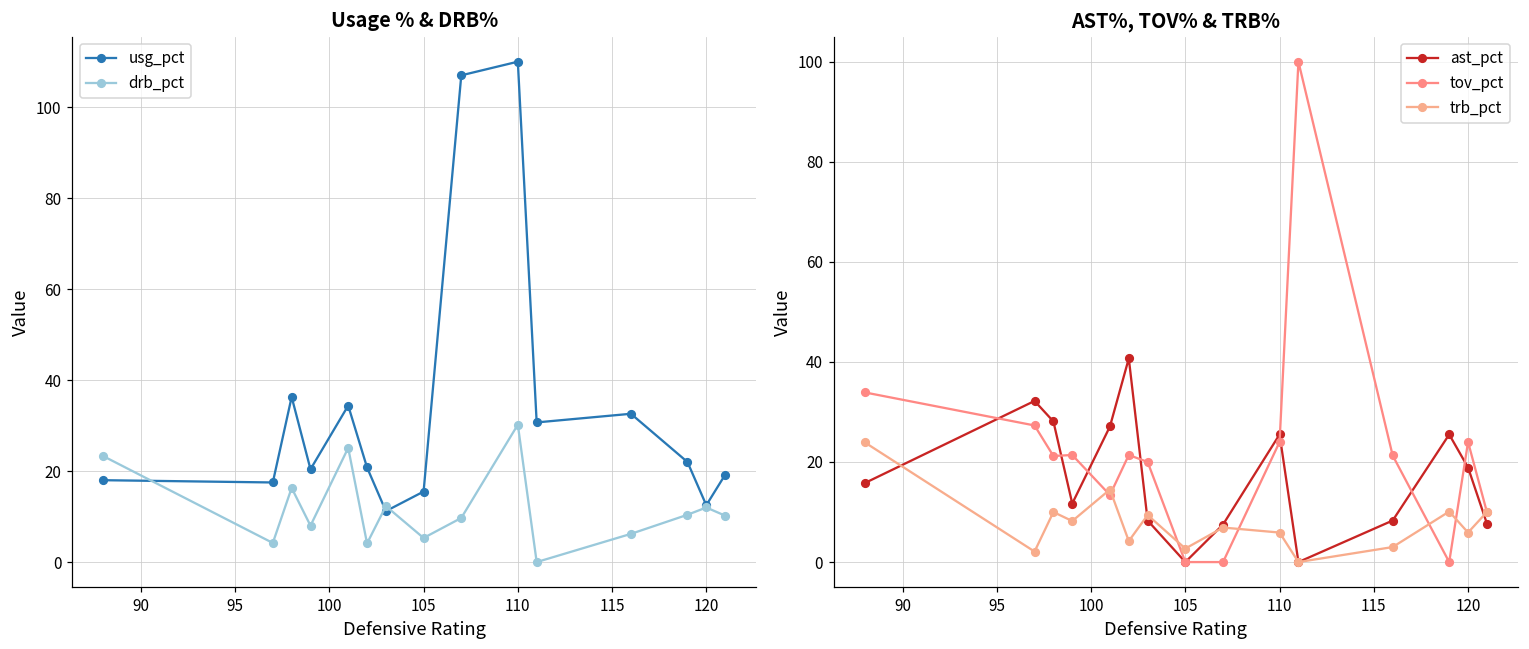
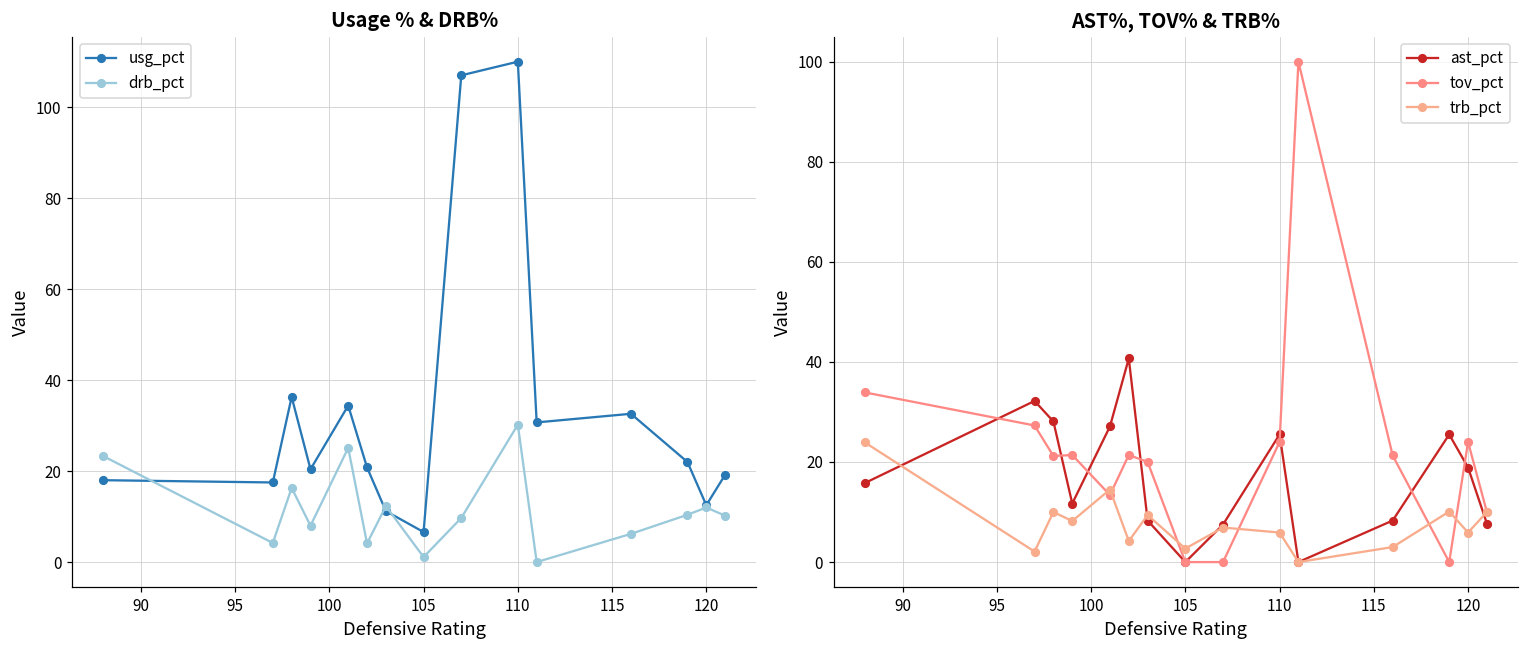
  {
    "Usage % & DRB%": {
      "usg_pct": {
-       "105": 16,
+       "105": 7,
        "110": 110
      },
      "drb_pct": {
-       "105": 5,
+       "105": 1,
        "110": 30
      }
    },
    "AST%, TOV% & TRB%": {
      "ast_pct": {
        "110": 26,
        "120": 19
      }
    }
  }
